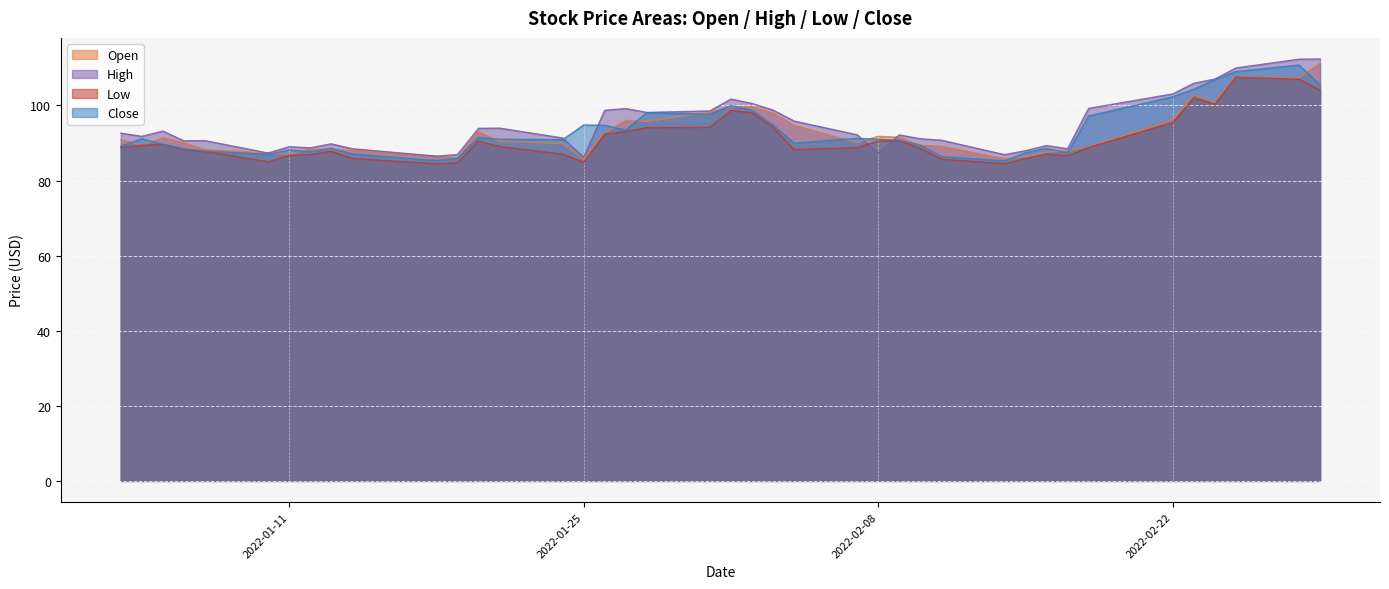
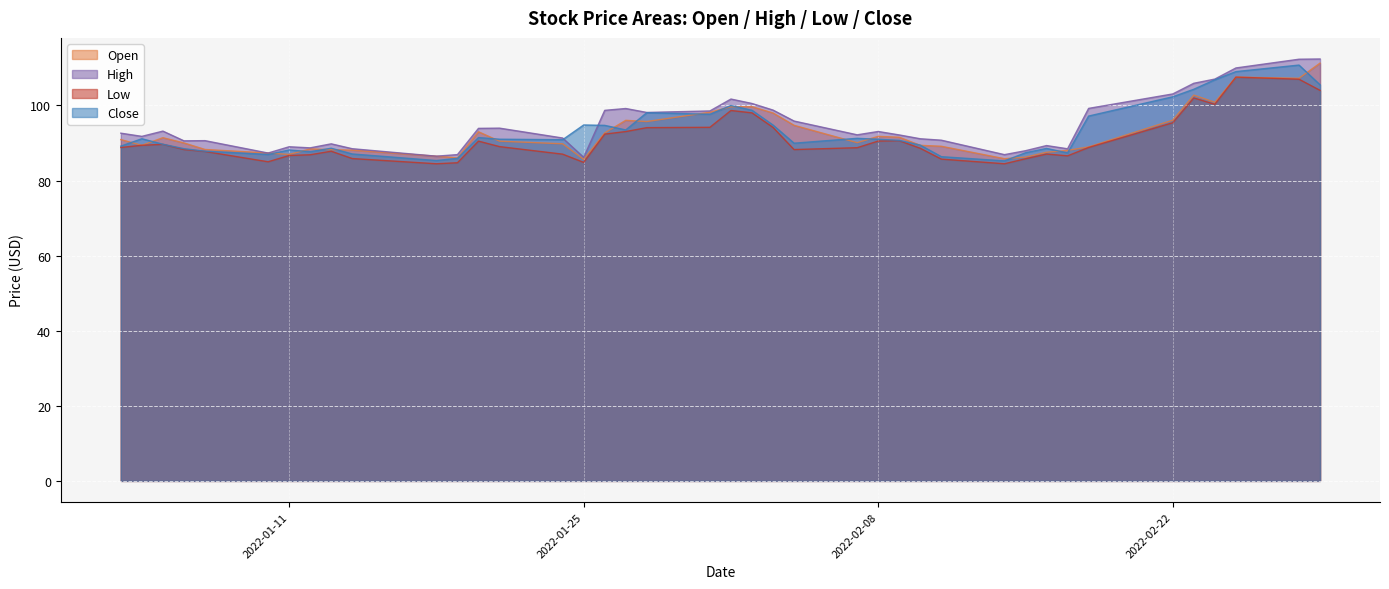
  {
    "Open": {
      "2022-02-08": 92
    },
    "High": {
      "2022-01-11": 89,
-     "2022-02-08": 87,
+     "2022-02-08": 93,
      "2022-02-22": 103
    },
    "Low": {
      "2022-01-25": 85
    },
    "Close": {
      "2022-01-11": 88,
      "2022-01-25": 95,
      "2022-02-22": 102
    }
  }
